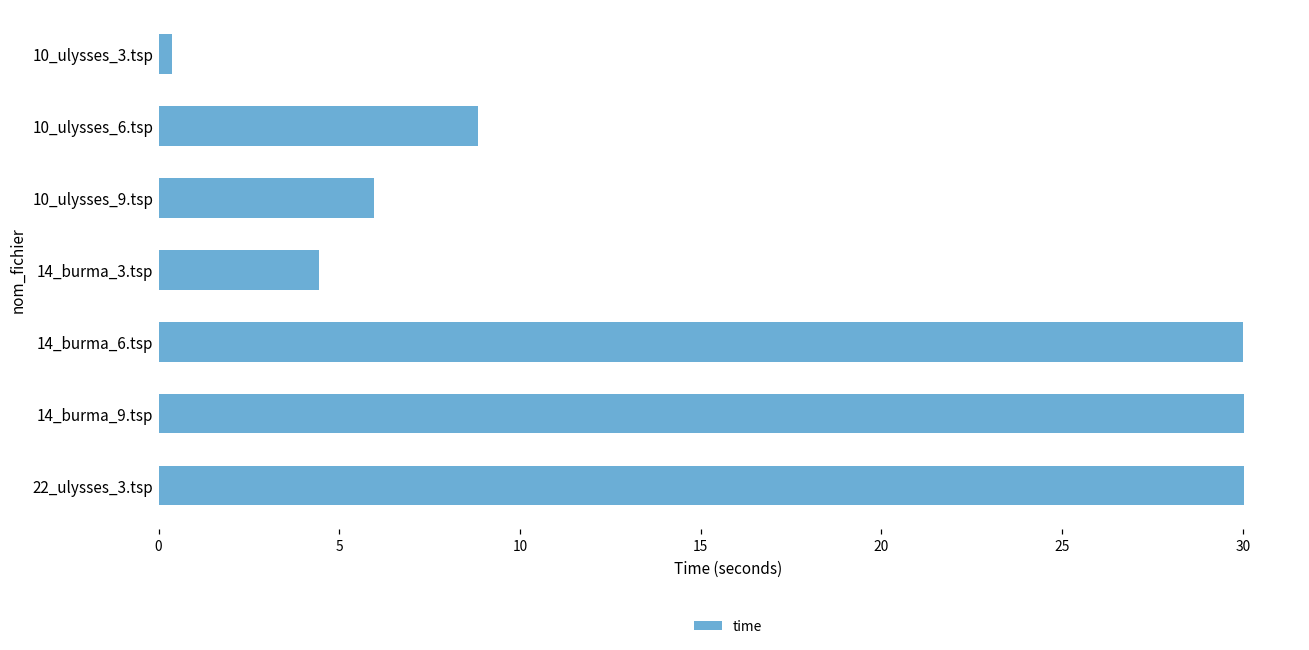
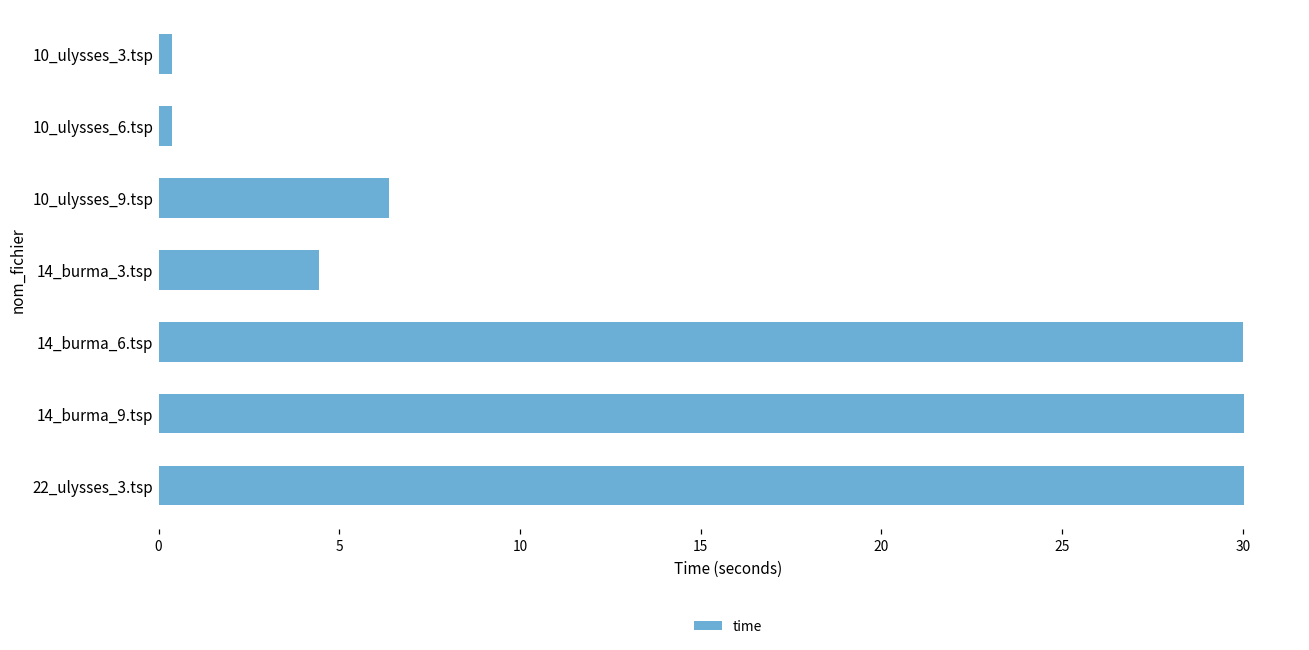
  {
    "10_ulysses_3.tsp": 0.4,
-   "10_ulysses_6.tsp": 8.8,
-   "10_ulysses_9.tsp": 6.0,
+   "10_ulysses_6.tsp": 0.4,
+   "10_ulysses_9.tsp": 6.4,
    "14_burma_3.tsp": 4.4,
    "14_burma_6.tsp": 30.0,
    "14_burma_9.tsp": 30.0,
    "22_ulysses_3.tsp": 30.0
  }
